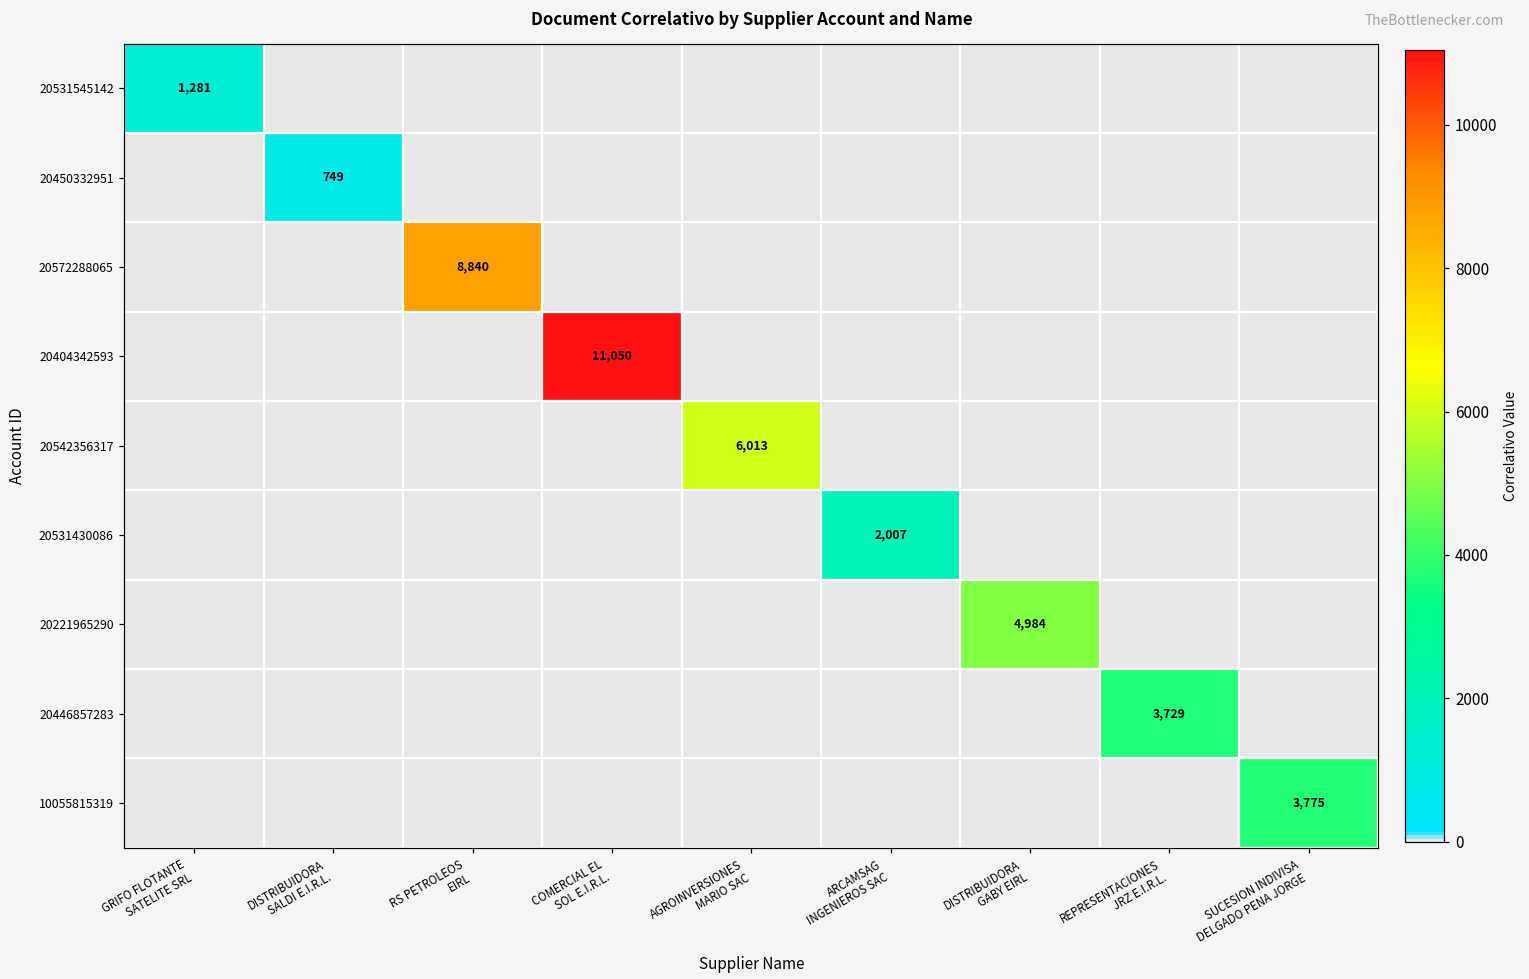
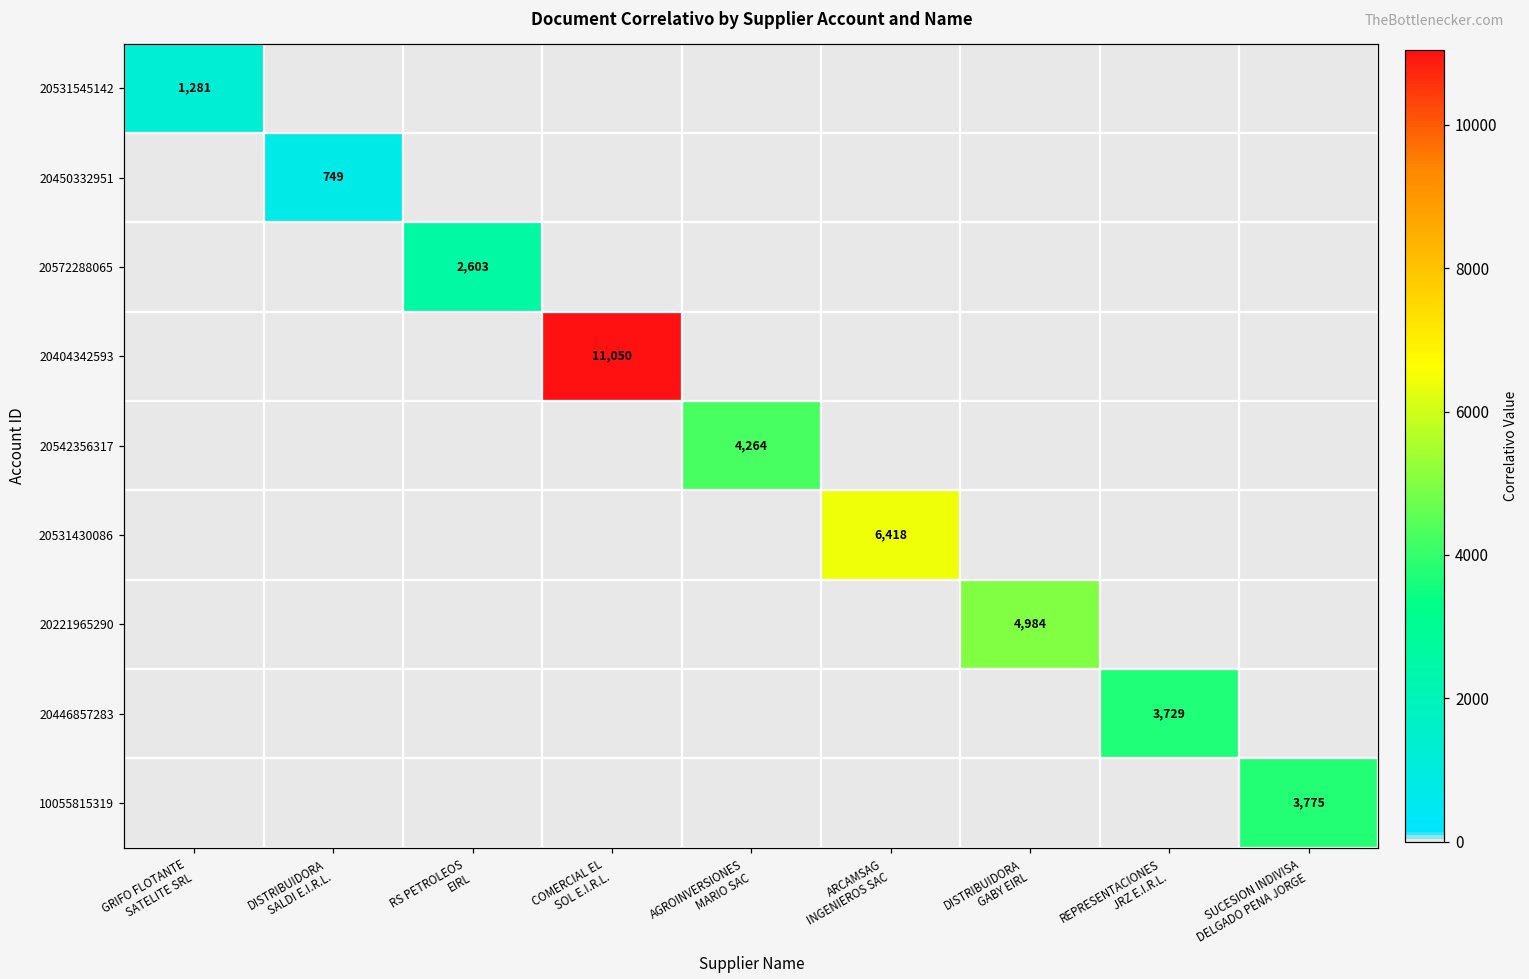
  {
    "20531545142": {
      "GRIFO FLOTANTE SATELITE SRL": "1,281"
    },
    "20450332951": {
      "DISTRIBUIDORA SALDI E.I.R.L.": "749"
    },
    "20572288065": {
-     "RS PETROLEOS EIRL": "8,840"
+     "RS PETROLEOS EIRL": "2,603"
    },
    "20404342593": {
      "COMERCIAL EL SOL E.I.R.L.": "11,050"
    },
    "20542356317": {
-     "AGROINVERSIONES MARIO SAC": "6,013"
+     "AGROINVERSIONES MARIO SAC": "4,264"
    },
    "20531430086": {
-     "ARCAMSAG INGENIEROS SAC": "2,007"
+     "ARCAMSAG INGENIEROS SAC": "6,418"
    },
    "20221965290": {
      "DISTRIBUIDORA GABY EIRL": "4,984"
    },
    "20446857283": {
      "REPRESENTACIONES JRZ E.I.R.L.": "3,729"
    },
    "10055815319": {
      "SUCESION INDIVISA DELGADO PENA JORGE": "3,775"
    }
  }
